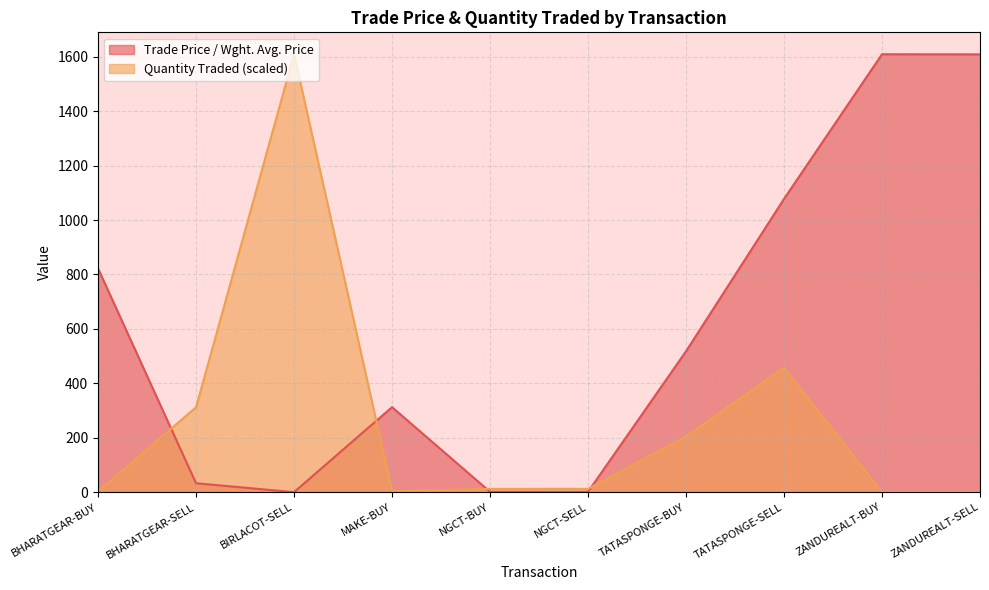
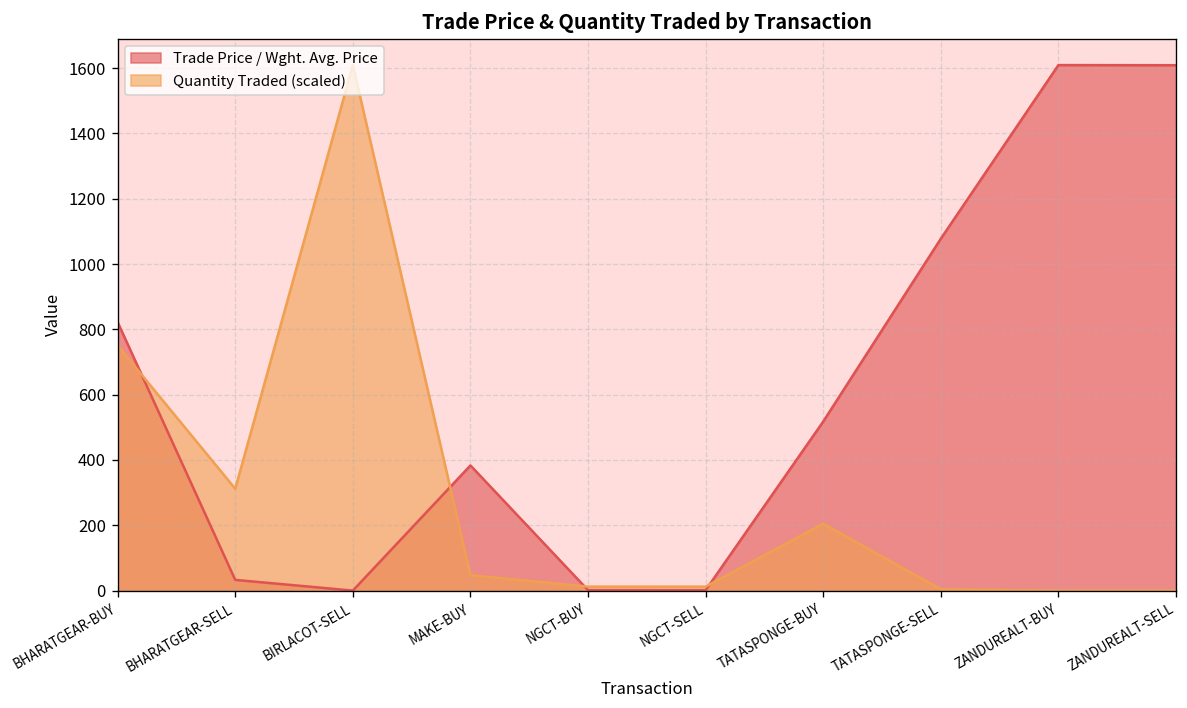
  {
    "Trade Price / Wght. Avg. Price": {
      "BHARATGEAR-BUY": 820,
      "BHARATGEAR-SELL": 30,
      "BIRLACOT-SELL": 0,
-     "MAKE-BUY": 310,
+     "MAKE-BUY": 380,
      "NGCT-BUY": 0,
      "NGCT-SELL": 0,
      "TATASPONGE-BUY": 520,
      "TATASPONGE-SELL": 1080,
      "ZANDUREALT-BUY": 1610,
      "ZANDUREALT-SELL": 1610
    },
    "Quantity Traded (scaled)": {
-     "BHARATGEAR-BUY": 0,
+     "BHARATGEAR-BUY": 750,
      "BHARATGEAR-SELL": 310,
-     "MAKE-BUY": 0,
+     "MAKE-BUY": 50,
      "NGCT-BUY": 10,
      "NGCT-SELL": 10,
      "TATASPONGE-BUY": 200,
-     "TATASPONGE-SELL": 460,
+     "TATASPONGE-SELL": 0,
      "ZANDUREALT-BUY": 0,
      "ZANDUREALT-SELL": 0
    }
  }
